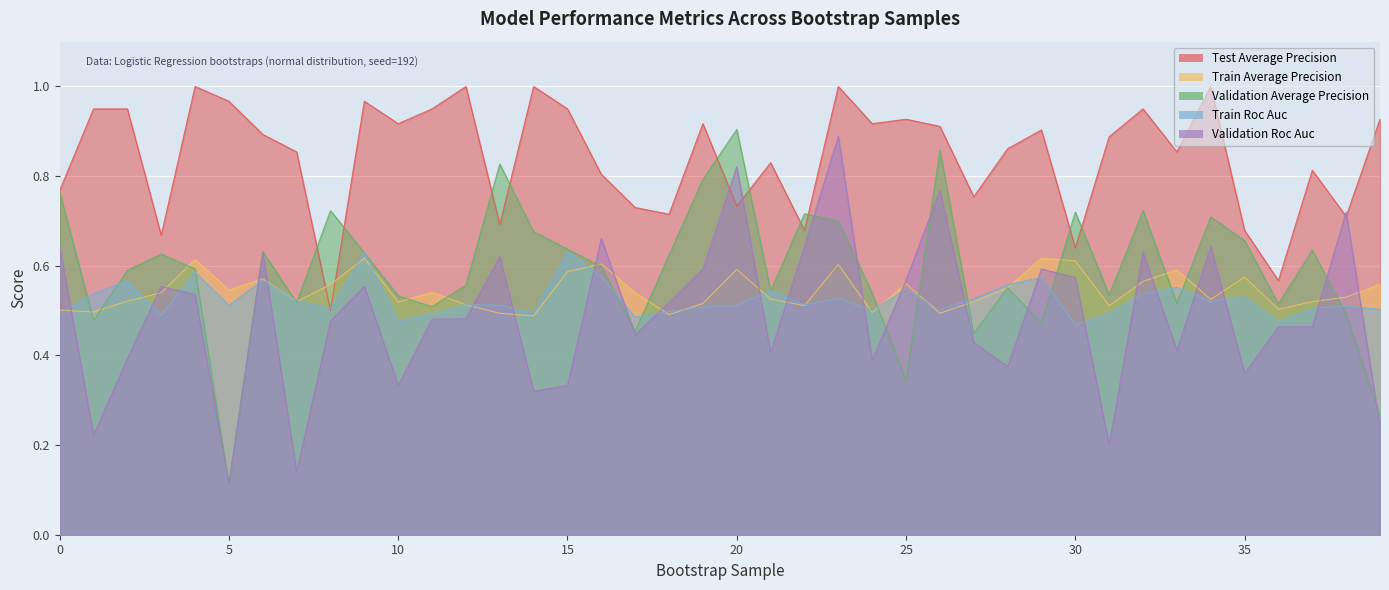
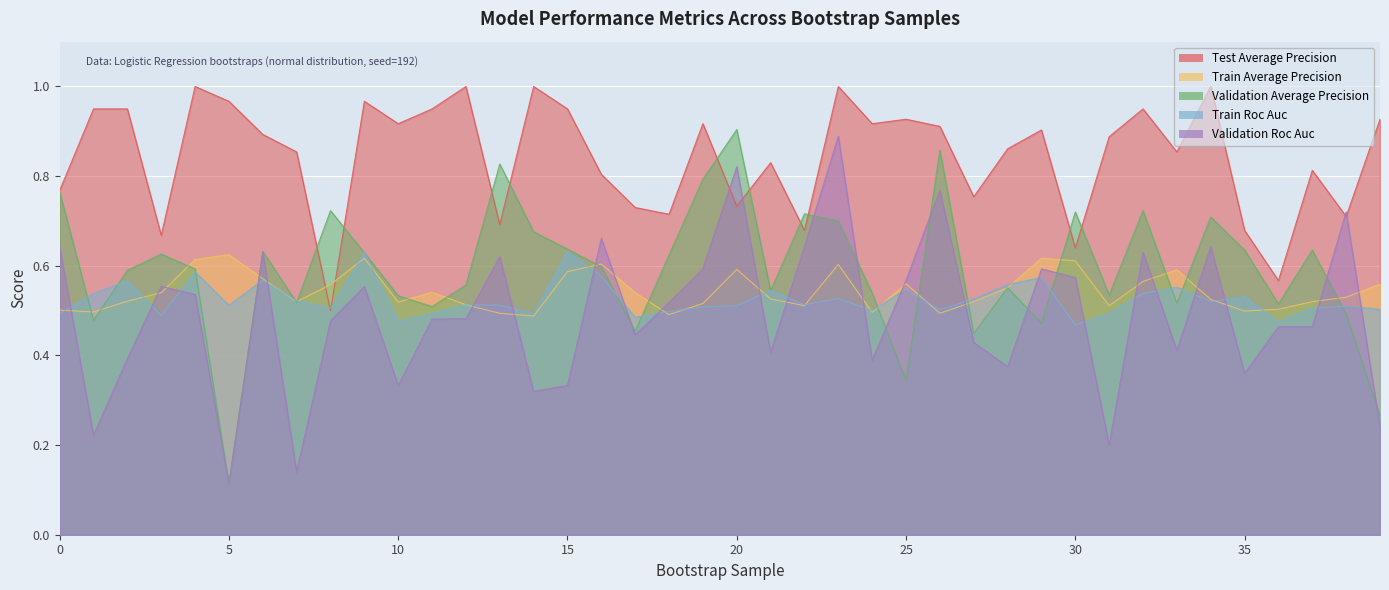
  {
    "Test Average Precision": {
      "5": 0.97,
      "10": 0.92,
      "15": 0.95,
      "20": 0.73,
      "25": 0.93,
      "30": 0.64,
      "35": 0.68
    },
    "Train Average Precision": {
      "0": 0.50,
-     "5": 0.55,
+     "5": 0.63,
      "10": 0.52,
      "15": 0.59,
      "20": 0.59,
      "25": 0.56,
      "30": 0.61,
-     "35": 0.58
+     "35": 0.50
    },
    "Validation Average Precision": {
      "10": 0.53,
      "20": 0.90,
      "25": 0.34,
      "30": 0.72,
-     "35": 0.66
+     "35": 0.64
    }
  }
